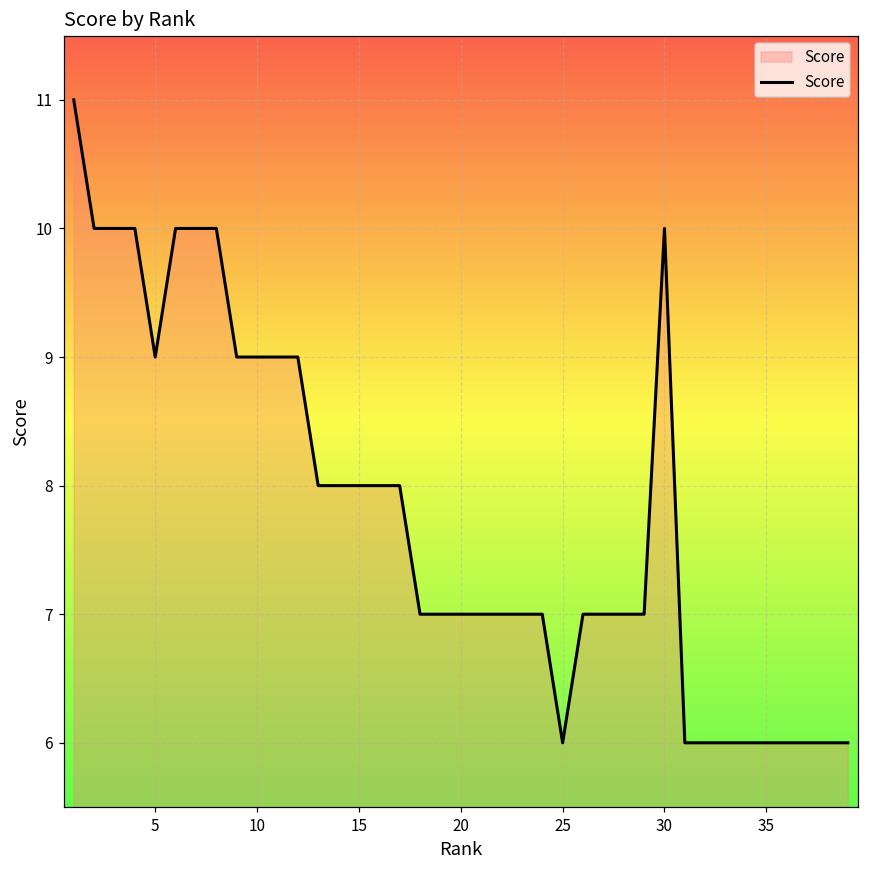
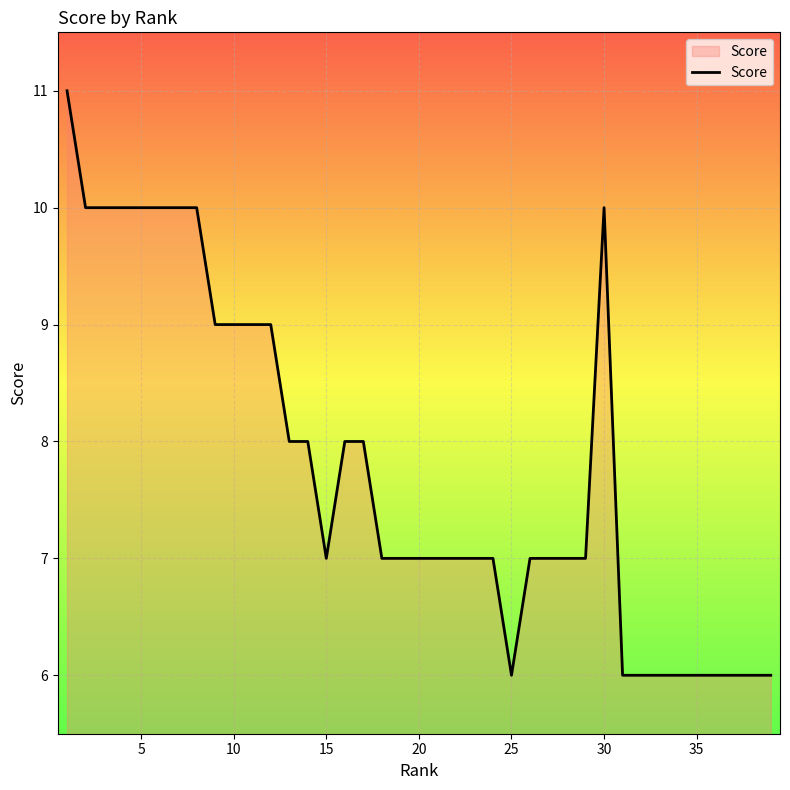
  {
-   "5": 9,
+   "5": 10,
    "10": 9,
-   "15": 8,
+   "15": 7,
    "20": 7,
    "25": 6,
    "30": 10,
    "35": 6
  }
